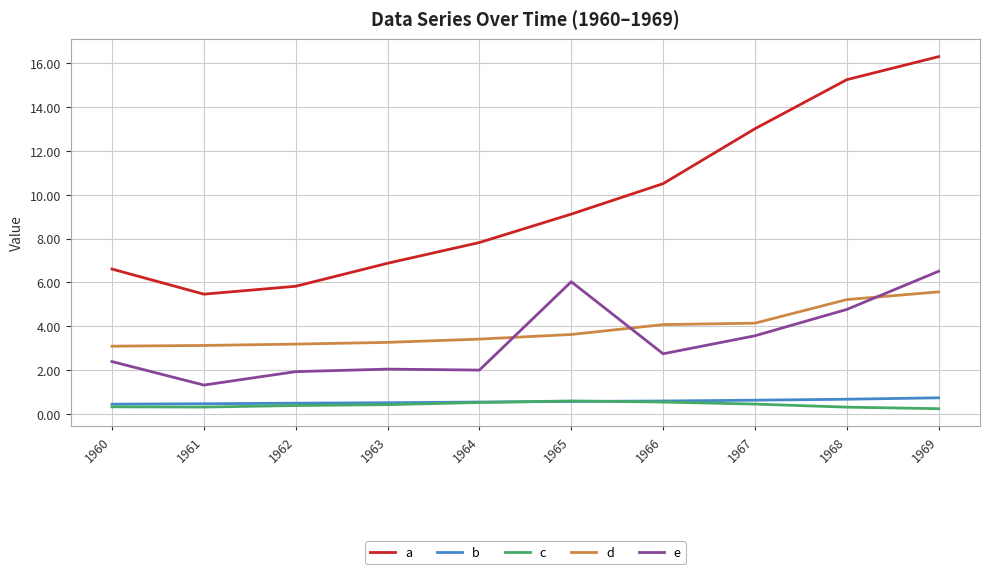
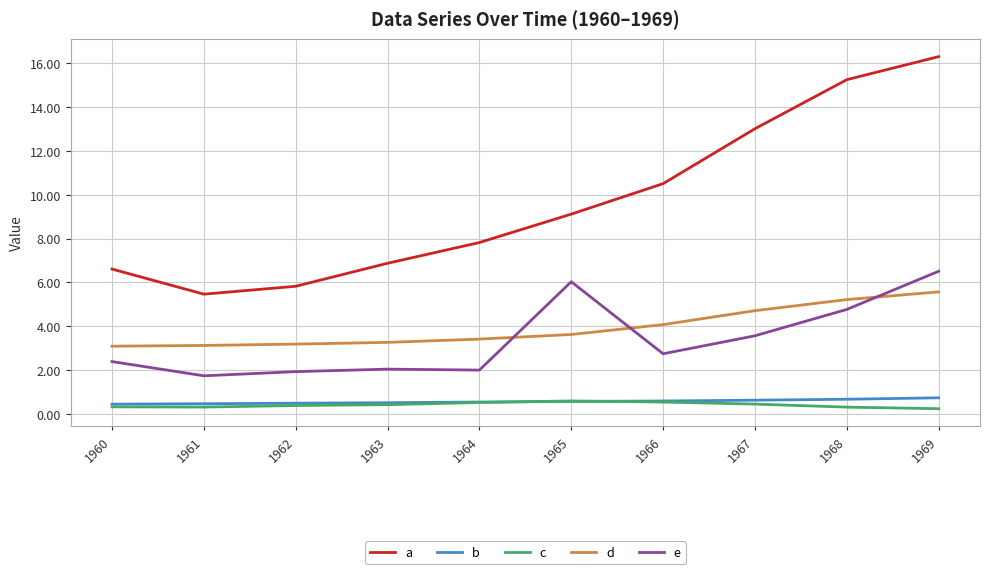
  {
    "a": {
      "1960": 6.6,
      "1961": 5.5,
      "1962": 5.8,
      "1963": 6.9,
      "1964": 7.8,
      "1965": 9.1,
      "1966": 10.5,
      "1967": 13.0,
      "1968": 15.3,
      "1969": 16.3
    },
    "b": {
      "1960": 0.4,
      "1961": 0.5,
      "1967": 0.6,
      "1968": 0.7,
      "1969": 0.7
    },
    "c": {
      "1960": 0.3,
      "1961": 0.3,
      "1967": 0.4,
      "1968": 0.3,
      "1969": 0.2
    },
    "d": {
      "1960": 3.1,
      "1961": 3.1,
      "1962": 3.2,
      "1963": 3.3,
      "1964": 3.4,
      "1965": 3.6,
      "1966": 4.1,
-     "1967": 4.1,
+     "1967": 4.7,
      "1968": 5.2,
      "1969": 5.6
    },
    "e": {
      "1960": 2.4,
-     "1961": 1.3,
+     "1961": 1.7,
      "1962": 1.9,
      "1963": 2.0,
      "1964": 2.0,
      "1965": 6.0,
      "1966": 2.7,
      "1967": 3.6,
      "1968": 4.8,
      "1969": 6.5
    }
  }
